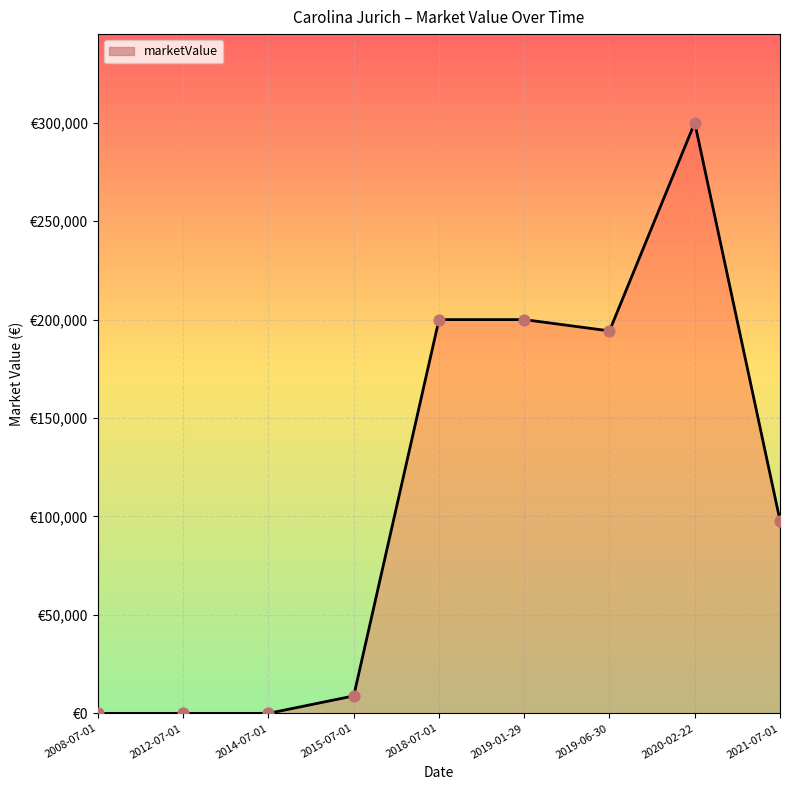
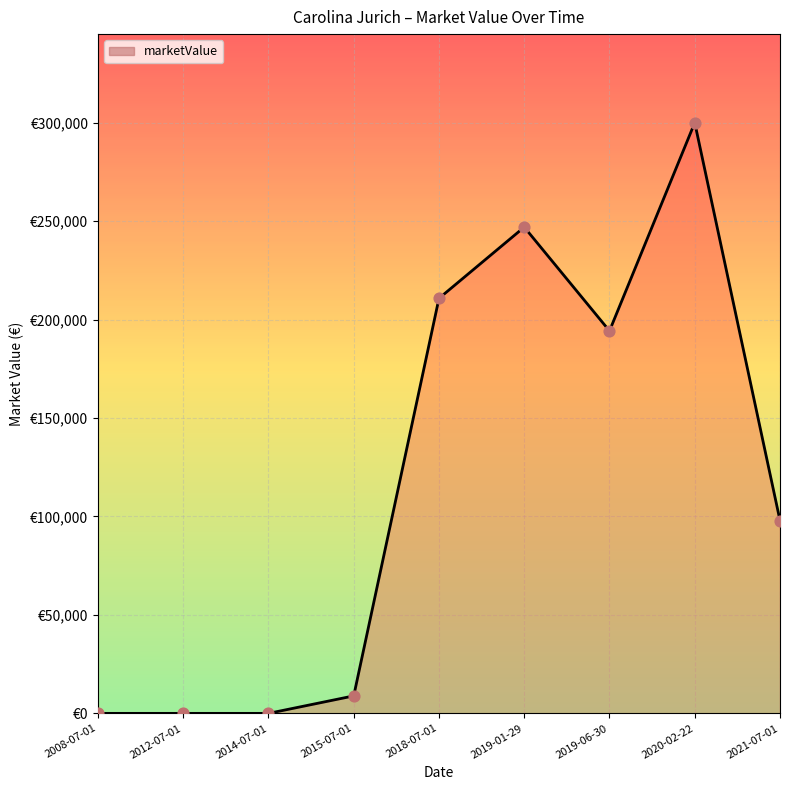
  {
    "2008-07-01": "€0",
    "2012-07-01": "€0",
    "2014-07-01": "€0",
    "2015-07-01": "€9,000",
-   "2018-07-01": "€200,000",
-   "2019-01-29": "€200,000",
+   "2018-07-01": "€211,000",
+   "2019-01-29": "€247,000",
    "2019-06-30": "€194,000",
    "2020-02-22": "€300,000",
    "2021-07-01": "€98,000"
  }
